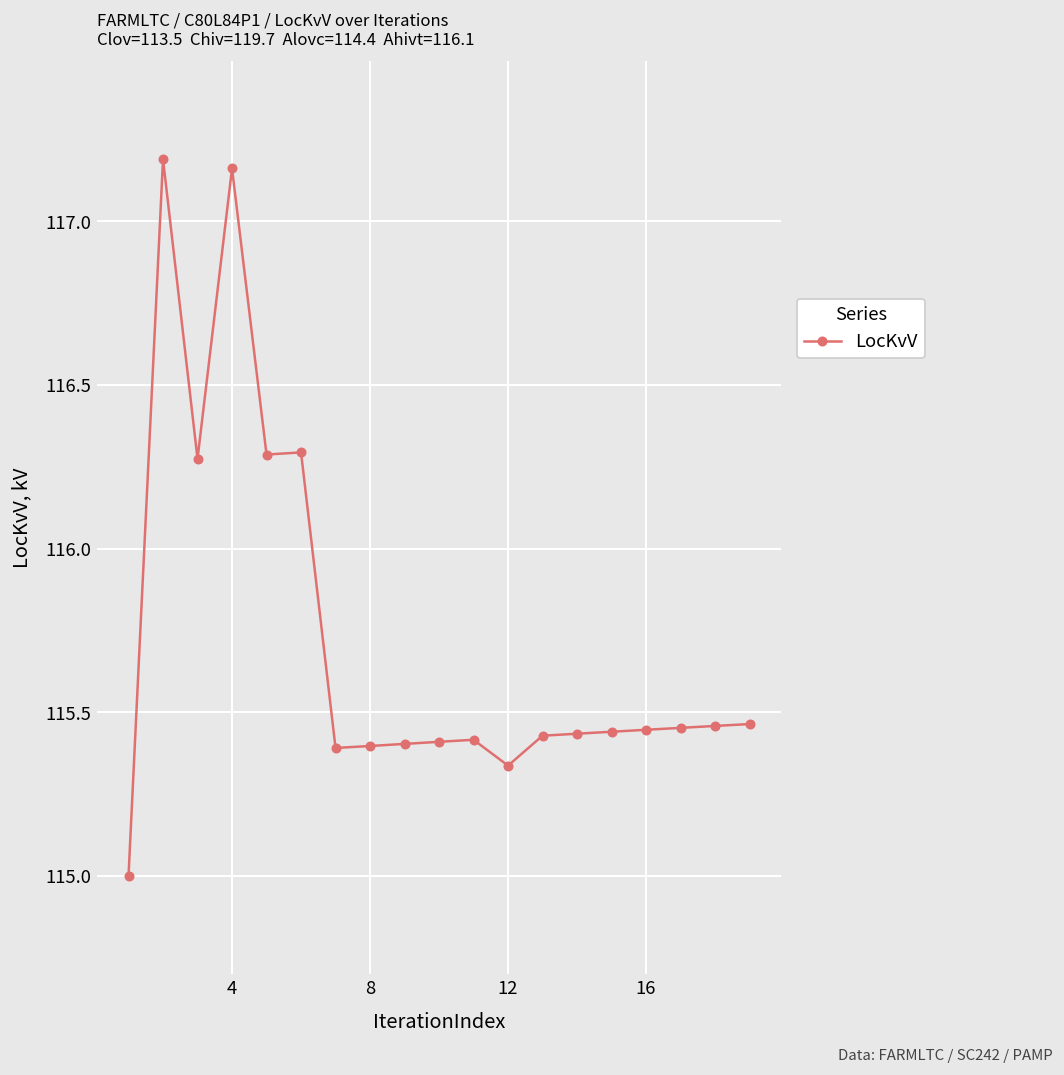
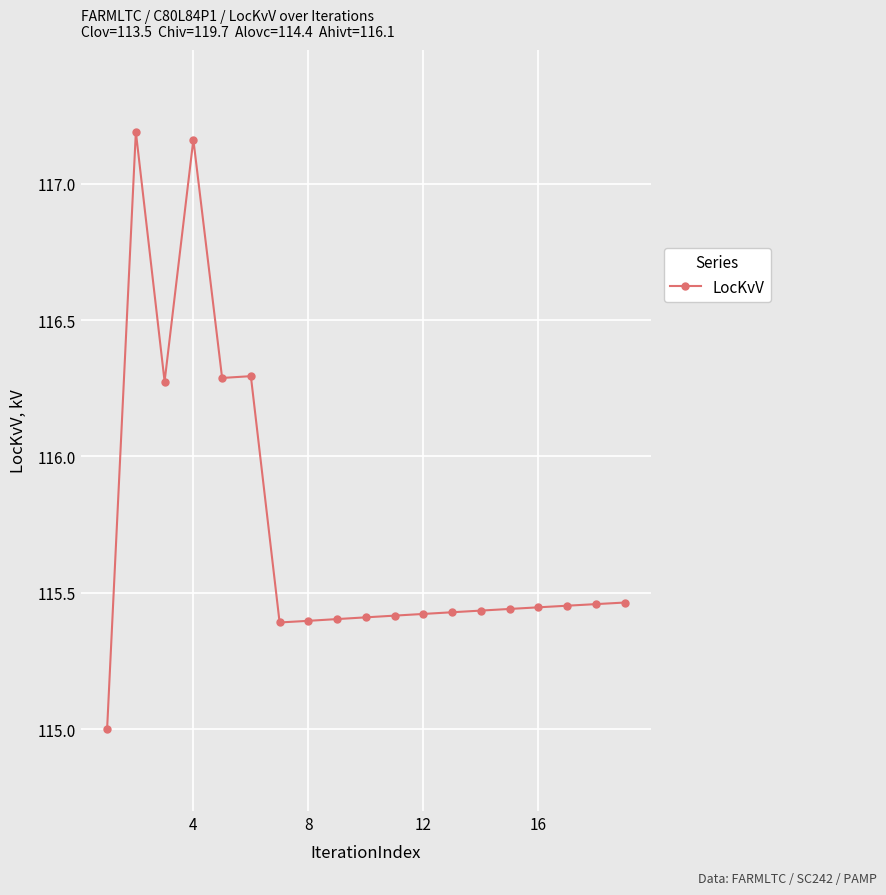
  {
    "4": 117.16,
    "8": 115.40,
-   "12": 115.34,
+   "12": 115.42,
    "16": 115.45
  }
